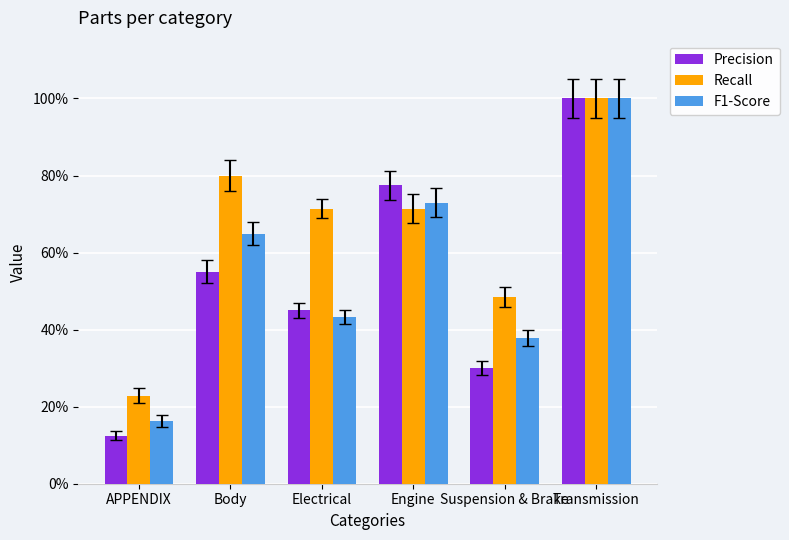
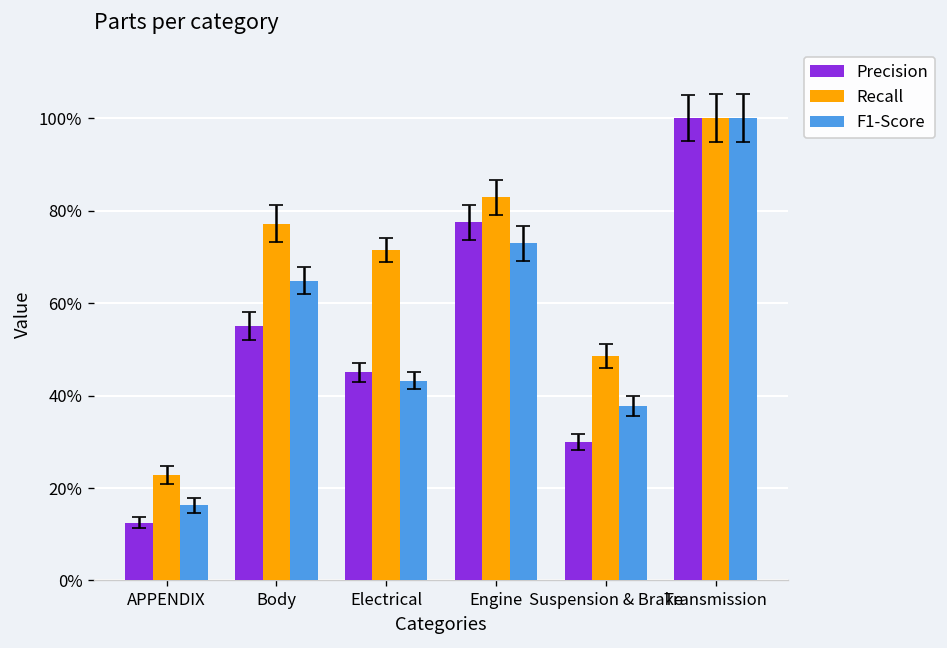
  {
    "Recall": {
      "APPENDIX": "23%",
-     "Body": "80%",
+     "Body": "77%",
      "Electrical": "71%",
-     "Engine": "71%",
+     "Engine": "83%",
      "Suspension & Brake": "49%"
    }
  }
